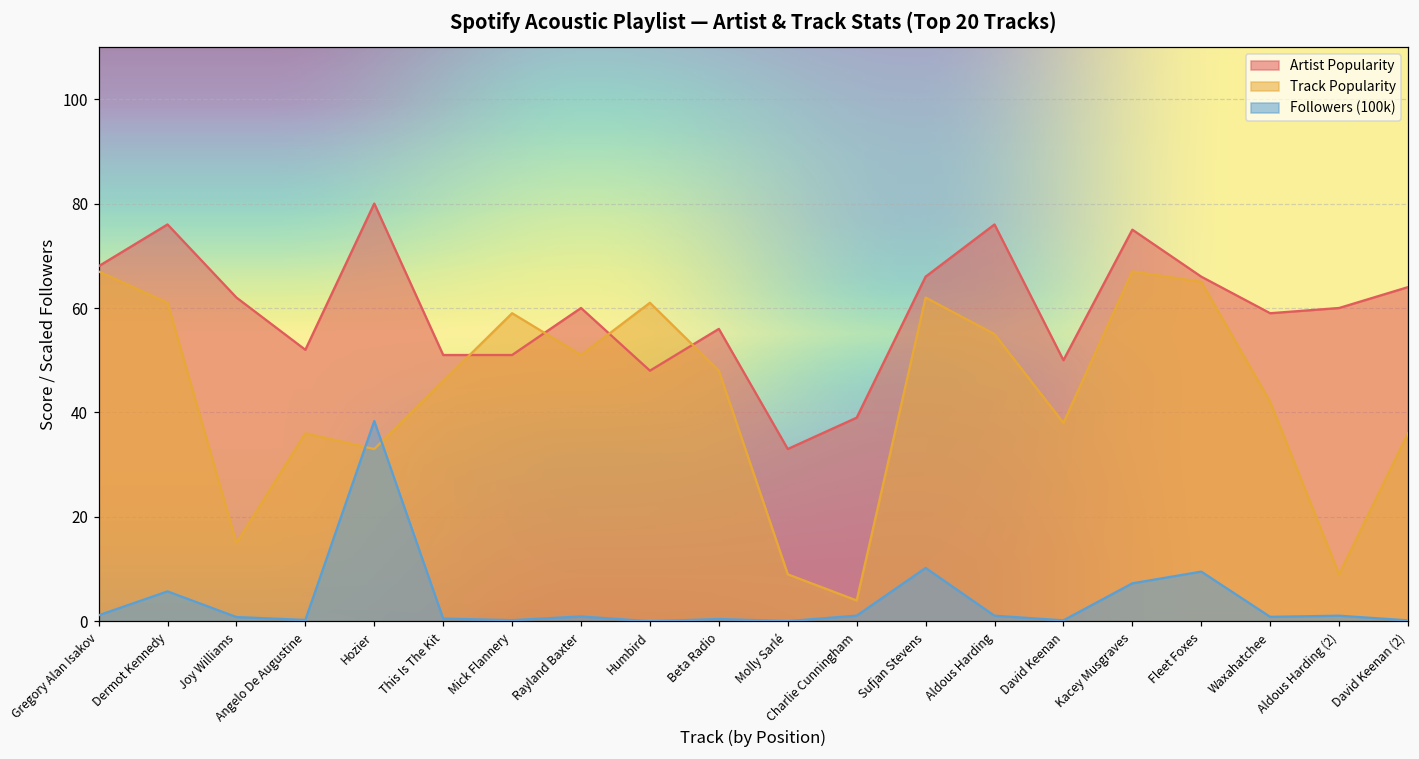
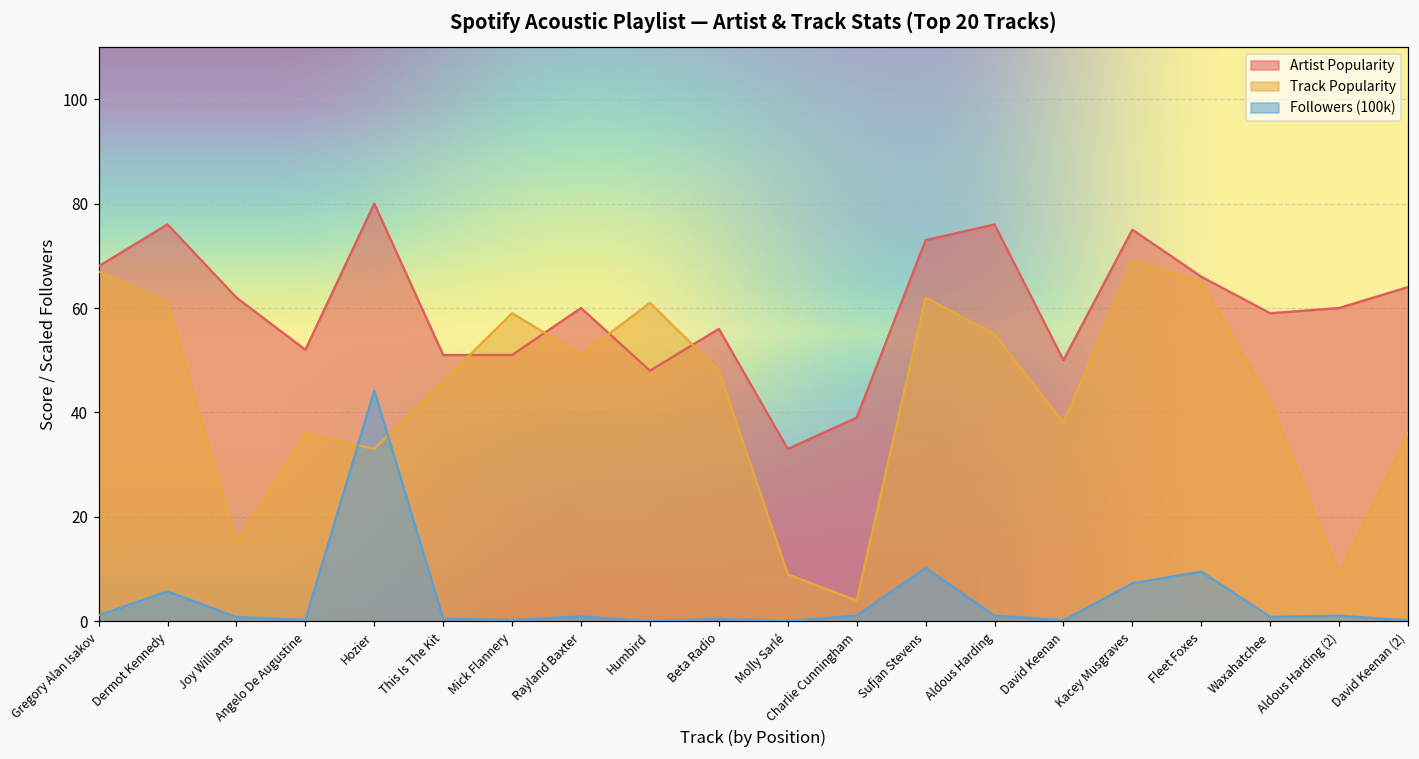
  {
    "Artist Popularity": {
      "Gregory Alan Isakov": 68,
      "Dermot Kennedy": 76,
      "Joy Williams": 62,
      "Angelo De Augustine": 52,
      "Hozier": 80,
      "This Is The Kit": 51,
      "Mick Flannery": 51,
      "Rayland Baxter": 60,
      "Humbird": 48,
      "Beta Radio": 56,
      "Molly Sarlé": 33,
      "Charlie Cunningham": 39,
-     "Sufjan Stevens": 66,
+     "Sufjan Stevens": 73,
      "Aldous Harding": 76,
      "David Keenan": 50,
      "Kacey Musgraves": 75,
      "Fleet Foxes": 66,
      "Waxahatchee": 59,
      "Aldous Harding (2)": 60,
      "David Keenan (2)": 64
    },
    "Track Popularity": {
      "Gregory Alan Isakov": 67,
      "Dermot Kennedy": 61,
      "Joy Williams": 15,
      "Angelo De Augustine": 36,
      "Hozier": 33,
      "This Is The Kit": 46,
      "Mick Flannery": 59,
      "Rayland Baxter": 51,
      "Humbird": 61,
      "Beta Radio": 48,
      "Molly Sarlé": 9,
      "Charlie Cunningham": 4,
      "Sufjan Stevens": 62,
      "Aldous Harding": 55,
      "David Keenan": 38,
-     "Kacey Musgraves": 67,
+     "Kacey Musgraves": 69,
      "Fleet Foxes": 65,
      "Waxahatchee": 42,
      "Aldous Harding (2)": 9,
      "David Keenan (2)": 36
    },
    "Followers (100k)": {
      "Gregory Alan Isakov": 1,
      "Dermot Kennedy": 6,
      "Joy Williams": 1,
      "Angelo De Augustine": 0,
-     "Hozier": 38,
+     "Hozier": 44,
      "This Is The Kit": 1,
      "Mick Flannery": 0,
      "Rayland Baxter": 1,
      "Humbird": 0,
      "Beta Radio": 0,
      "Molly Sarlé": 0,
      "Charlie Cunningham": 1,
      "Sufjan Stevens": 10,
      "Aldous Harding": 1,
      "David Keenan": 0,
      "Kacey Musgraves": 7,
      "Fleet Foxes": 10,
      "Waxahatchee": 1,
      "Aldous Harding (2)": 1,
      "David Keenan (2)": 0
    }
  }
